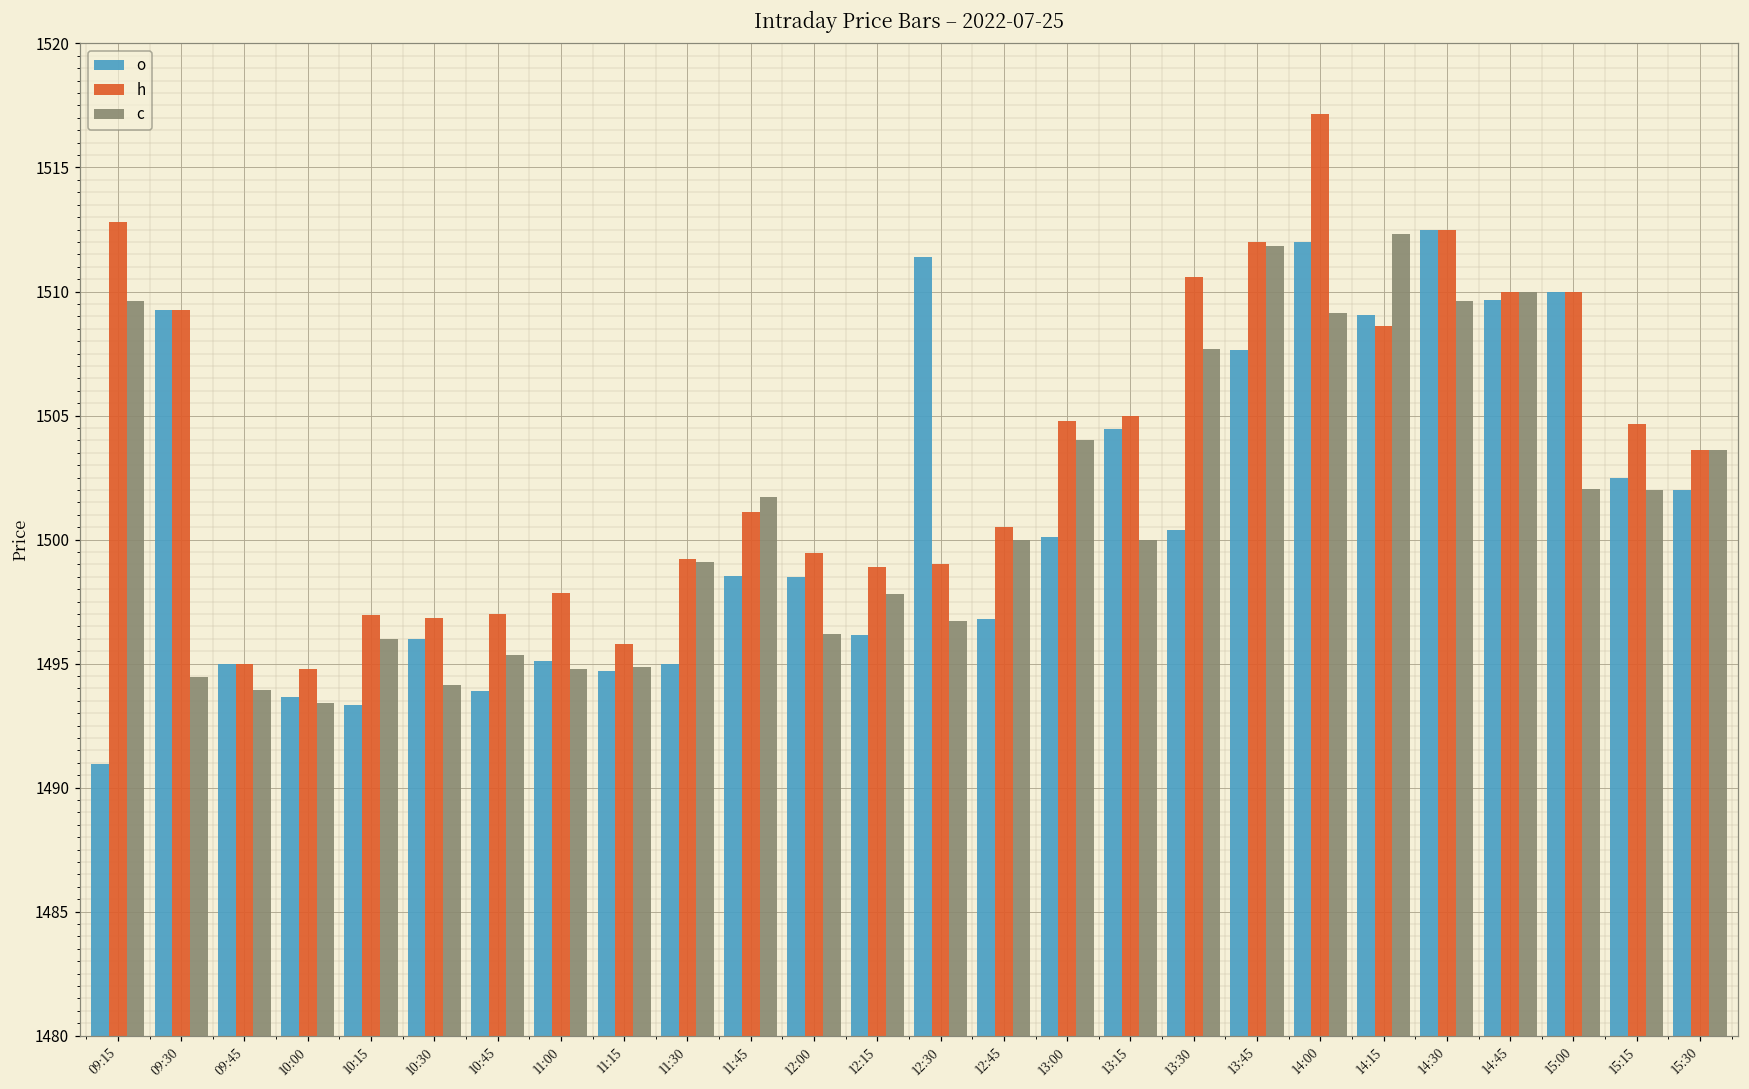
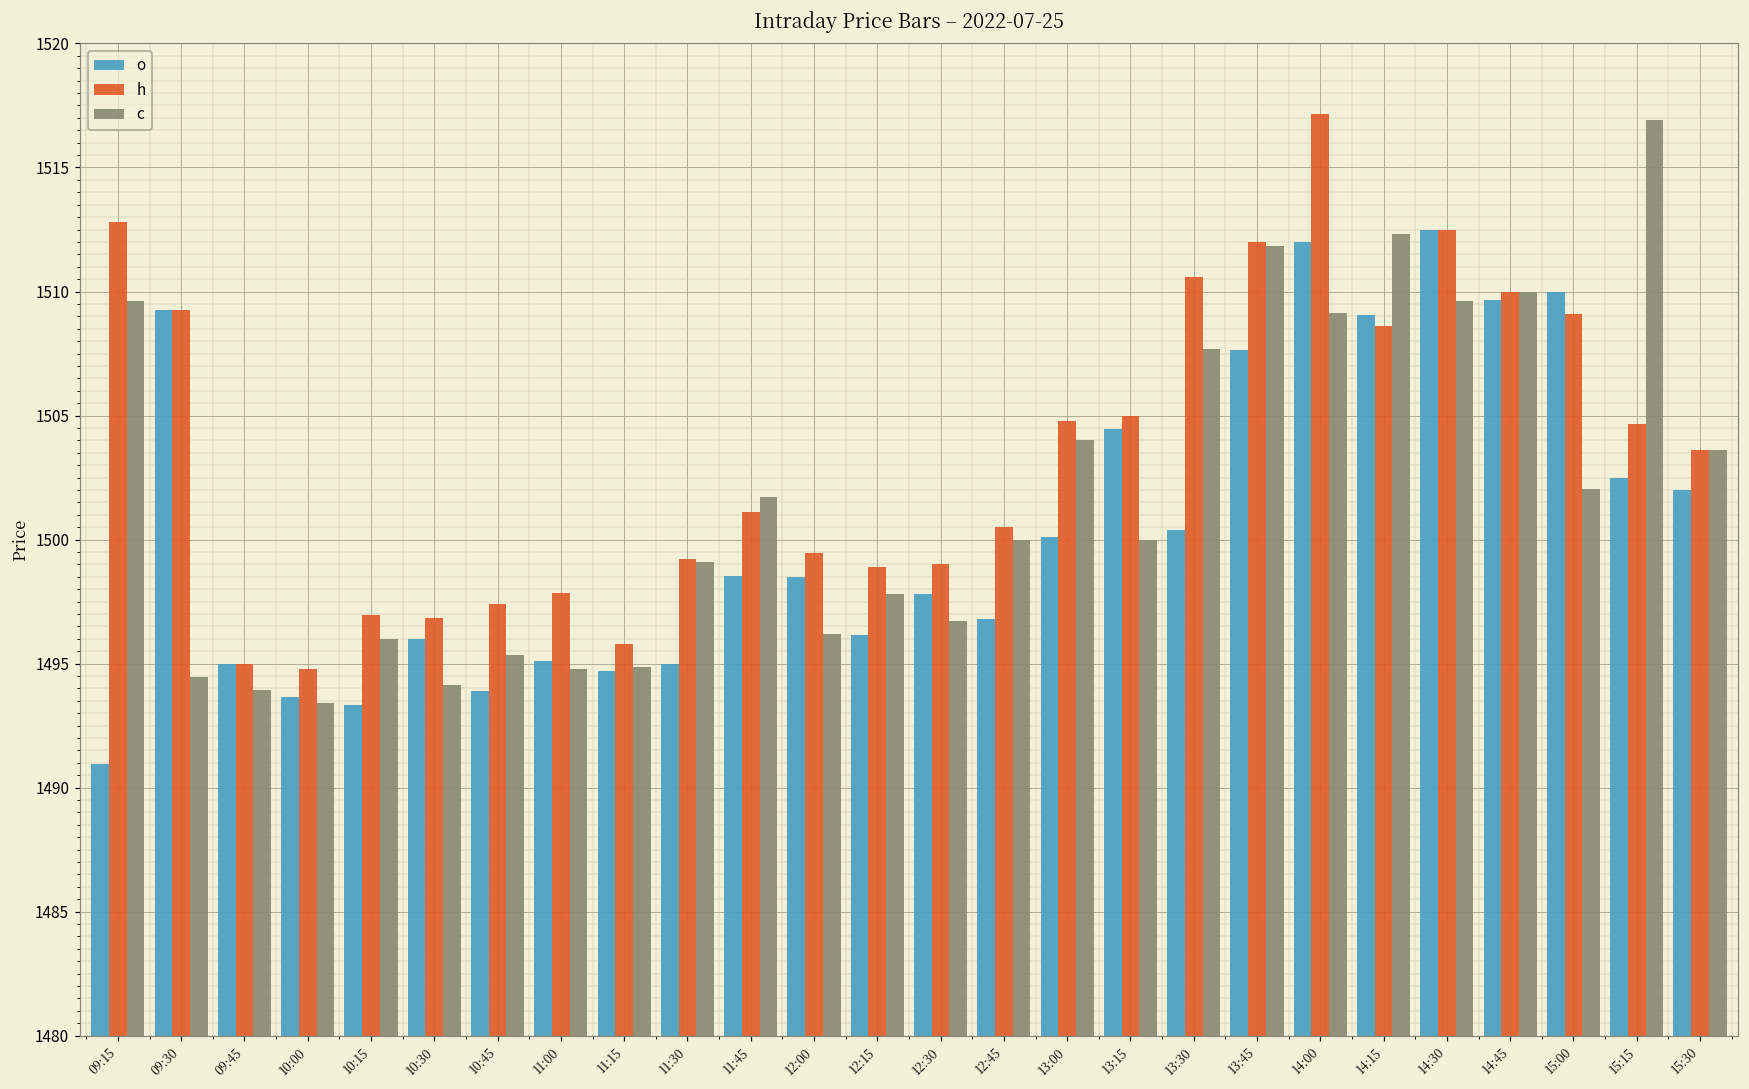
  {
    "o": {
      "09:15": 1491.0,
      "09:30": 1509.3,
      "09:45": 1495.0,
      "10:00": 1493.7,
      "10:15": 1493.4,
      "10:30": 1496.0,
      "10:45": 1493.9,
      "11:00": 1495.1,
      "11:15": 1494.7,
      "11:30": 1495.0,
      "11:45": 1498.6,
      "12:00": 1498.5,
      "12:15": 1496.2,
-     "12:30": 1511.4,
+     "12:30": 1497.8,
      "12:45": 1496.8,
      "13:00": 1500.1,
      "13:15": 1504.5,
      "13:30": 1500.4,
      "13:45": 1507.7,
      "14:00": 1512.0,
      "14:15": 1509.1,
      "14:30": 1512.5,
      "14:45": 1509.7,
      "15:00": 1510.0,
      "15:15": 1502.5,
      "15:30": 1502.0
    },
    "h": {
      "09:15": 1512.8,
      "09:30": 1509.3,
      "09:45": 1495.0,
      "10:00": 1494.8,
      "10:15": 1497.0,
      "10:30": 1496.9,
-     "10:45": 1497.0,
+     "10:45": 1497.4,
      "11:00": 1497.9,
      "11:15": 1495.8,
      "11:30": 1499.2,
      "11:45": 1501.1,
      "12:00": 1499.5,
      "12:15": 1498.9,
      "12:30": 1499.0,
      "12:45": 1500.5,
      "13:00": 1504.8,
      "13:15": 1505.0,
      "13:30": 1510.6,
      "13:45": 1512.0,
      "14:00": 1517.2,
      "14:15": 1508.6,
      "14:30": 1512.5,
      "14:45": 1510.0,
-     "15:00": 1510.0,
+     "15:00": 1509.1,
      "15:15": 1504.7,
      "15:30": 1503.6
    },
    "c": {
      "09:15": 1509.6,
      "09:30": 1494.5,
      "09:45": 1494.0,
      "10:00": 1493.4,
      "10:15": 1496.0,
      "10:30": 1494.2,
      "10:45": 1495.4,
      "11:00": 1494.8,
      "11:15": 1494.9,
      "11:30": 1499.1,
      "11:45": 1501.7,
      "12:00": 1496.2,
      "12:15": 1497.8,
      "12:30": 1496.7,
      "12:45": 1500.0,
      "13:00": 1504.0,
      "13:15": 1500.0,
      "13:30": 1507.7,
      "13:45": 1511.9,
      "14:00": 1509.2,
      "14:15": 1512.3,
      "14:30": 1509.6,
      "14:45": 1510.0,
      "15:00": 1502.1,
-     "15:15": 1502.0,
+     "15:15": 1516.9,
      "15:30": 1503.6
    }
  }
